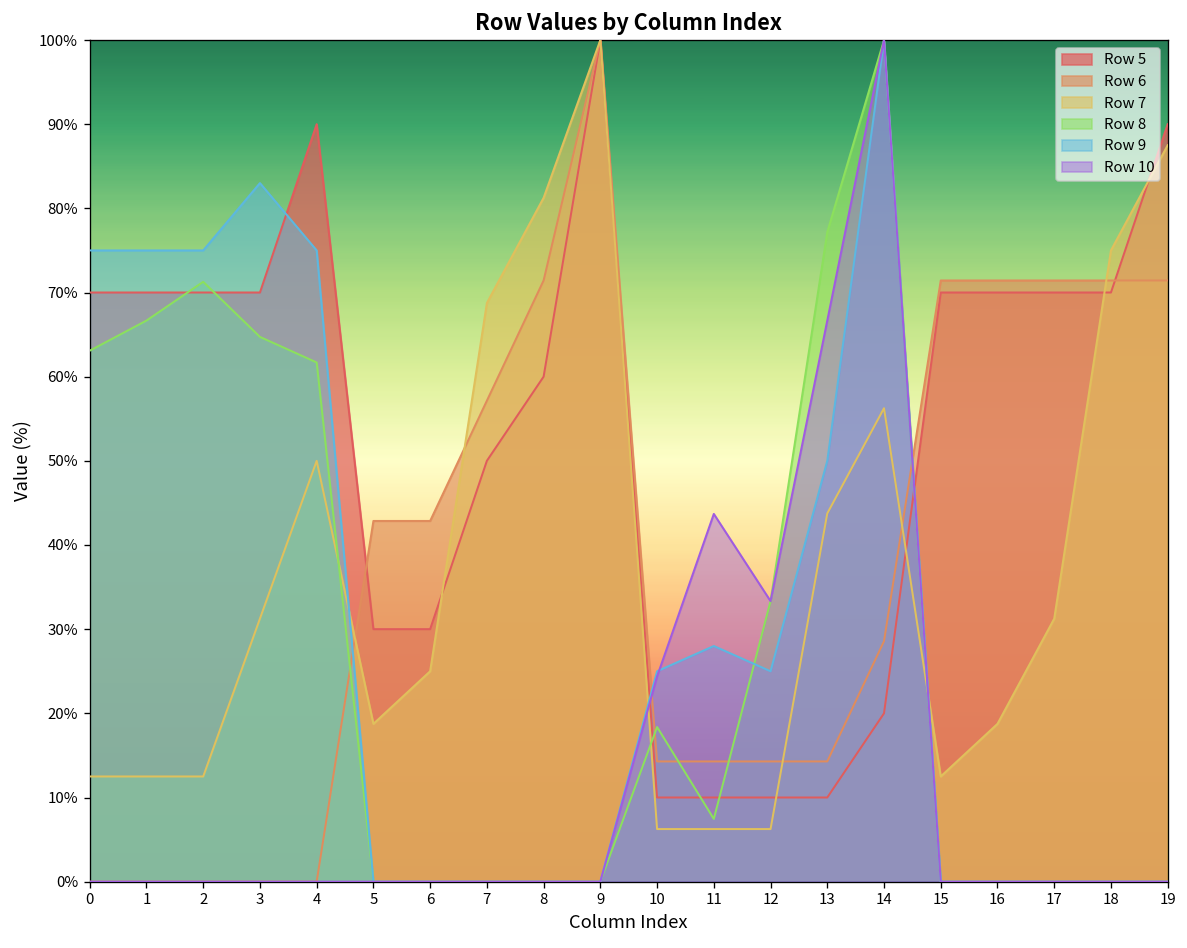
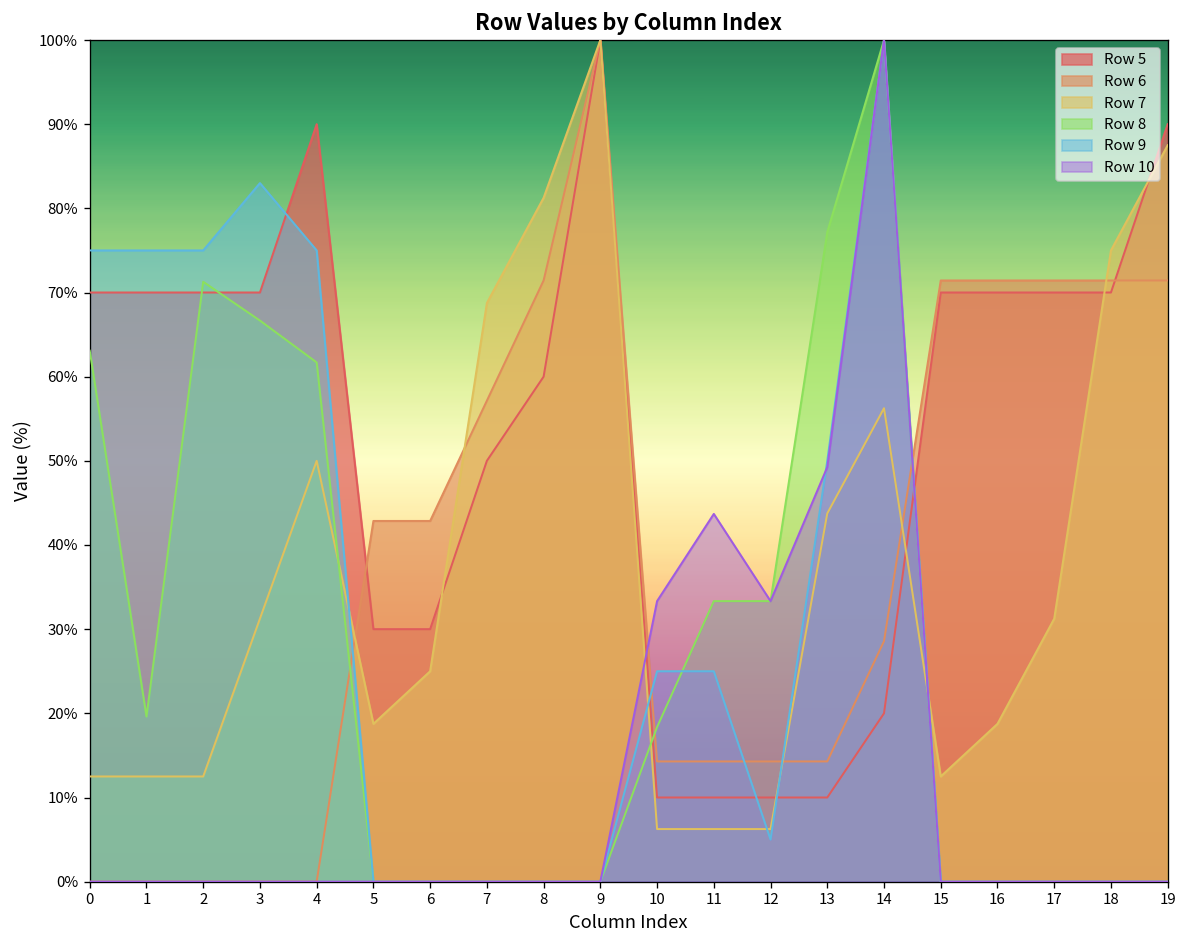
  {
    "Row 8": {
      "0": "63%",
-     "1": "67%",
+     "1": "20%",
      "2": "71%",
-     "3": "65%",
+     "3": "67%",
      "4": "62%",
      "10": "18%",
-     "11": "7%",
+     "11": "33%",
      "13": "77%"
    },
    "Row 9": {
      "0": "75%",
      "1": "75%",
      "2": "75%",
      "3": "83%",
      "4": "75%",
      "10": "25%",
-     "11": "28%",
-     "12": "25%",
+     "11": "25%",
+     "12": "5%",
      "13": "50%"
    },
    "Row 10": {
-     "10": "24%",
+     "10": "33%",
      "11": "44%",
-     "13": "67%"
+     "13": "49%"
    }
  }
